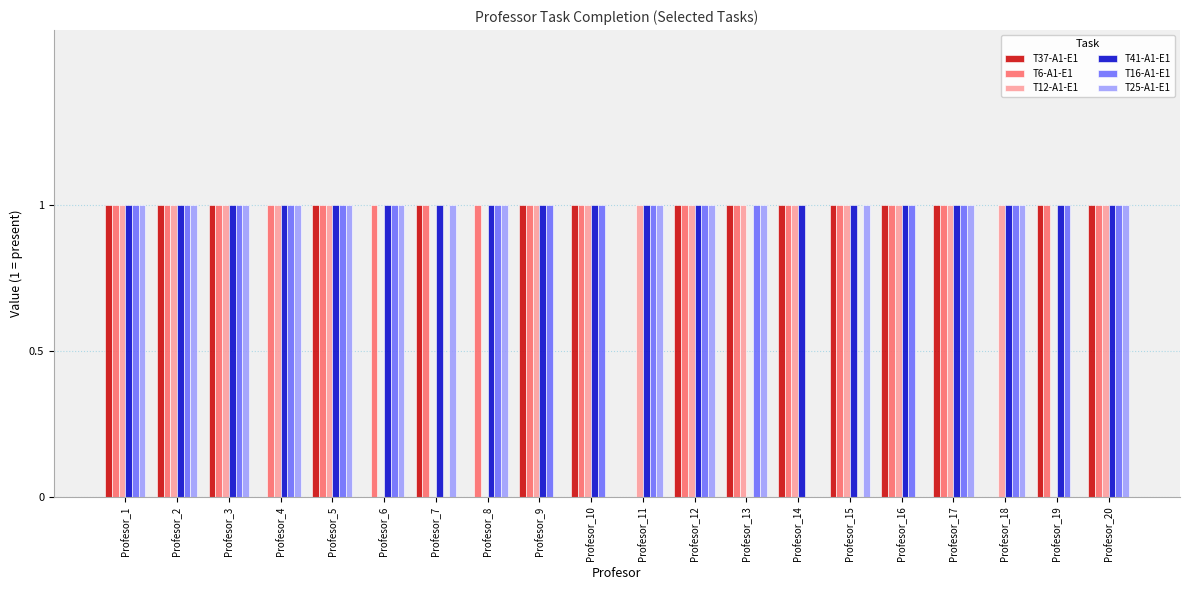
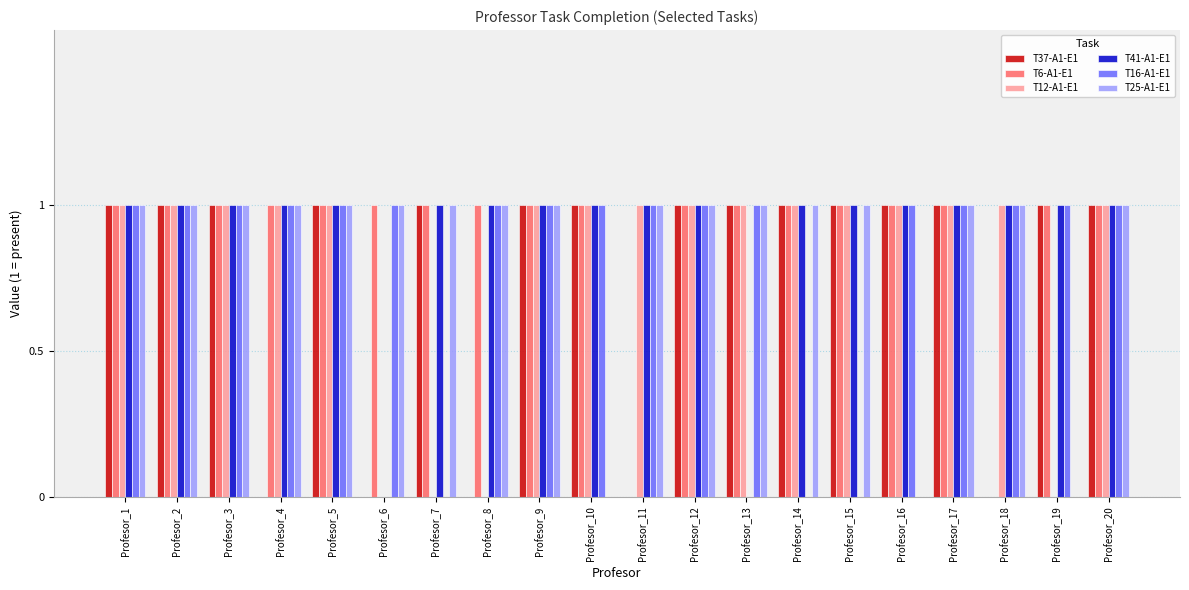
  {
    "T37-A1-E1": {
      "Profesor_1": 1,
      "Profesor_2": 1,
      "Profesor_3": 1,
      "Profesor_4": 0,
      "Profesor_5": 1,
      "Profesor_6": 0,
      "Profesor_7": 1,
      "Profesor_8": 0,
      "Profesor_9": 1,
      "Profesor_10": 1,
      "Profesor_11": 0,
      "Profesor_12": 1,
      "Profesor_13": 1,
      "Profesor_14": 1,
      "Profesor_15": 1,
      "Profesor_16": 1,
      "Profesor_17": 1,
      "Profesor_18": 0,
      "Profesor_19": 1,
      "Profesor_20": 1
    },
    "T6-A1-E1": {
      "Profesor_1": 1,
      "Profesor_2": 1,
      "Profesor_3": 1,
      "Profesor_4": 1,
      "Profesor_5": 1,
      "Profesor_6": 1,
      "Profesor_7": 1,
      "Profesor_8": 1,
      "Profesor_9": 1,
      "Profesor_10": 1,
      "Profesor_11": 0,
      "Profesor_12": 1,
      "Profesor_13": 1,
      "Profesor_14": 1,
      "Profesor_15": 1,
      "Profesor_16": 1,
      "Profesor_17": 1,
      "Profesor_18": 0,
      "Profesor_19": 1,
      "Profesor_20": 1
    },
    "T12-A1-E1": {
      "Profesor_1": 1,
      "Profesor_2": 1,
      "Profesor_3": 1,
      "Profesor_4": 1,
      "Profesor_5": 1,
      "Profesor_6": 0,
      "Profesor_7": 0,
      "Profesor_8": 0,
      "Profesor_9": 1,
      "Profesor_10": 1,
      "Profesor_11": 1,
      "Profesor_12": 1,
      "Profesor_13": 1,
      "Profesor_14": 1,
      "Profesor_15": 1,
      "Profesor_16": 1,
      "Profesor_17": 1,
      "Profesor_18": 1,
      "Profesor_19": 0,
      "Profesor_20": 1
    },
    "T41-A1-E1": {
      "Profesor_1": 1,
      "Profesor_2": 1,
      "Profesor_3": 1,
      "Profesor_4": 1,
      "Profesor_5": 1,
-     "Profesor_6": 1,
+     "Profesor_6": 0,
      "Profesor_7": 1,
      "Profesor_8": 1,
      "Profesor_9": 1,
      "Profesor_10": 1,
      "Profesor_11": 1,
      "Profesor_12": 1,
      "Profesor_13": 0,
      "Profesor_14": 1,
      "Profesor_15": 1,
      "Profesor_16": 1,
      "Profesor_17": 1,
      "Profesor_18": 1,
      "Profesor_19": 1,
      "Profesor_20": 1
    },
    "T16-A1-E1": {
      "Profesor_1": 1,
      "Profesor_2": 1,
      "Profesor_3": 1,
      "Profesor_4": 1,
      "Profesor_5": 1,
      "Profesor_6": 1,
      "Profesor_7": 0,
      "Profesor_8": 1,
      "Profesor_9": 1,
      "Profesor_10": 1,
      "Profesor_11": 1,
      "Profesor_12": 1,
      "Profesor_13": 1,
      "Profesor_14": 0,
      "Profesor_15": 0,
      "Profesor_16": 1,
      "Profesor_17": 1,
      "Profesor_18": 1,
      "Profesor_19": 1,
      "Profesor_20": 1
    },
    "T25-A1-E1": {
      "Profesor_1": 1,
      "Profesor_2": 1,
      "Profesor_3": 1,
      "Profesor_4": 1,
      "Profesor_5": 1,
      "Profesor_6": 1,
      "Profesor_7": 1,
      "Profesor_8": 1,
-     "Profesor_9": 0,
+     "Profesor_9": 1,
      "Profesor_10": 0,
      "Profesor_11": 1,
      "Profesor_12": 1,
      "Profesor_13": 1,
-     "Profesor_14": 0,
+     "Profesor_14": 1,
      "Profesor_15": 1,
      "Profesor_16": 0,
      "Profesor_17": 1,
      "Profesor_18": 1,
      "Profesor_19": 0,
      "Profesor_20": 1
    }
  }
